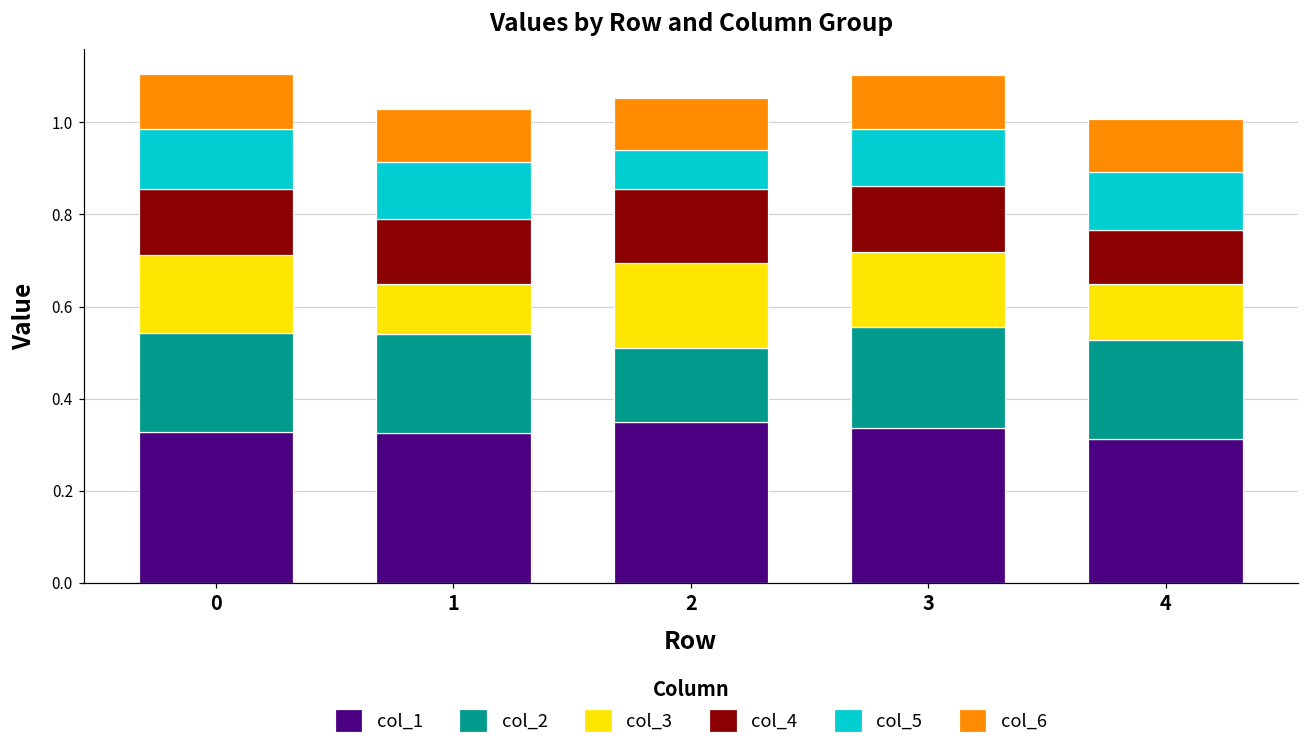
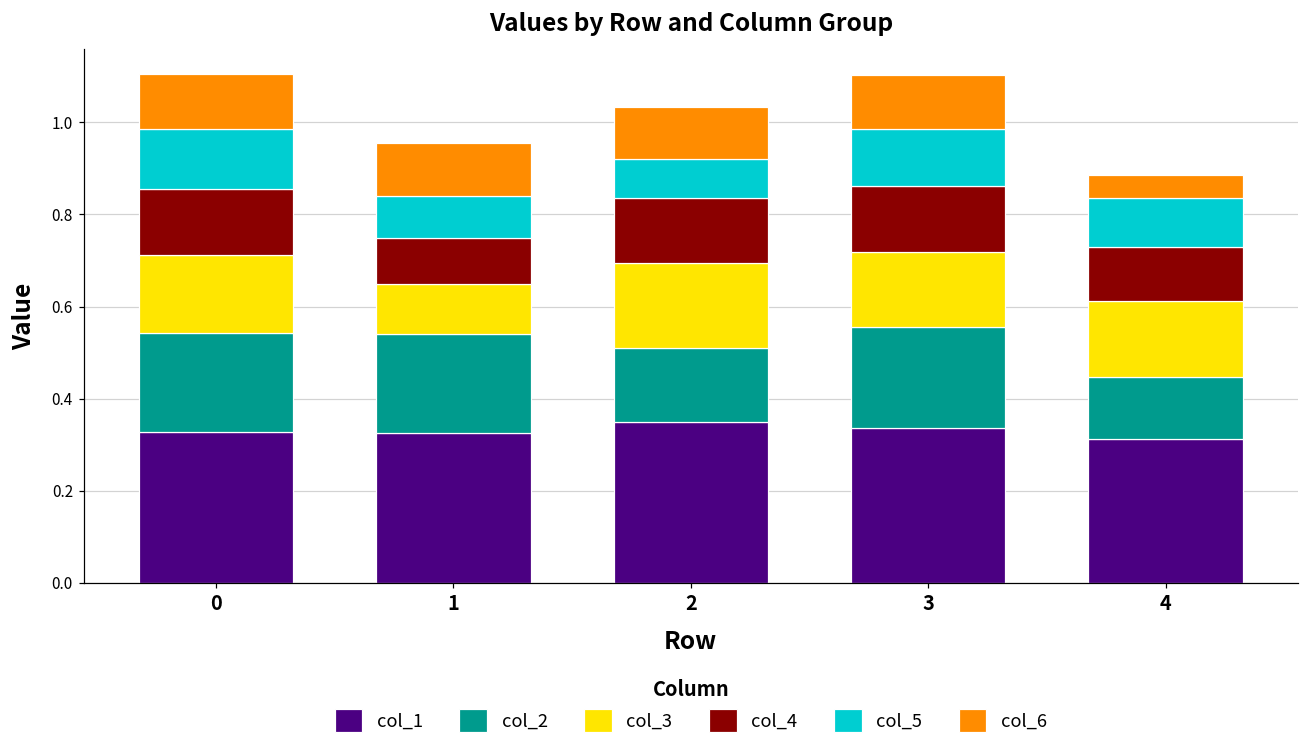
  {
    "col_1": {
      "0": 0.33,
      "1": 0.33,
      "2": 0.35,
      "3": 0.34,
      "4": 0.31
    },
    "col_2": {
      "0": 0.22,
      "1": 0.22,
      "2": 0.16,
      "3": 0.22,
-     "4": 0.22
+     "4": 0.14
    },
    "col_3": {
      "0": 0.17,
      "1": 0.11,
      "2": 0.18,
      "3": 0.16,
-     "4": 0.12
+     "4": 0.16
    },
    "col_4": {
      "0": 0.14,
-     "1": 0.14,
-     "2": 0.16,
+     "1": 0.10,
+     "2": 0.14,
      "3": 0.14,
      "4": 0.12
    },
    "col_5": {
      "0": 0.13,
-     "1": 0.12,
+     "1": 0.09,
      "2": 0.09,
      "3": 0.12,
-     "4": 0.13
+     "4": 0.11
    },
    "col_6": {
      "0": 0.12,
      "1": 0.11,
      "2": 0.11,
      "3": 0.12,
-     "4": 0.11
+     "4": 0.05
    }
  }
